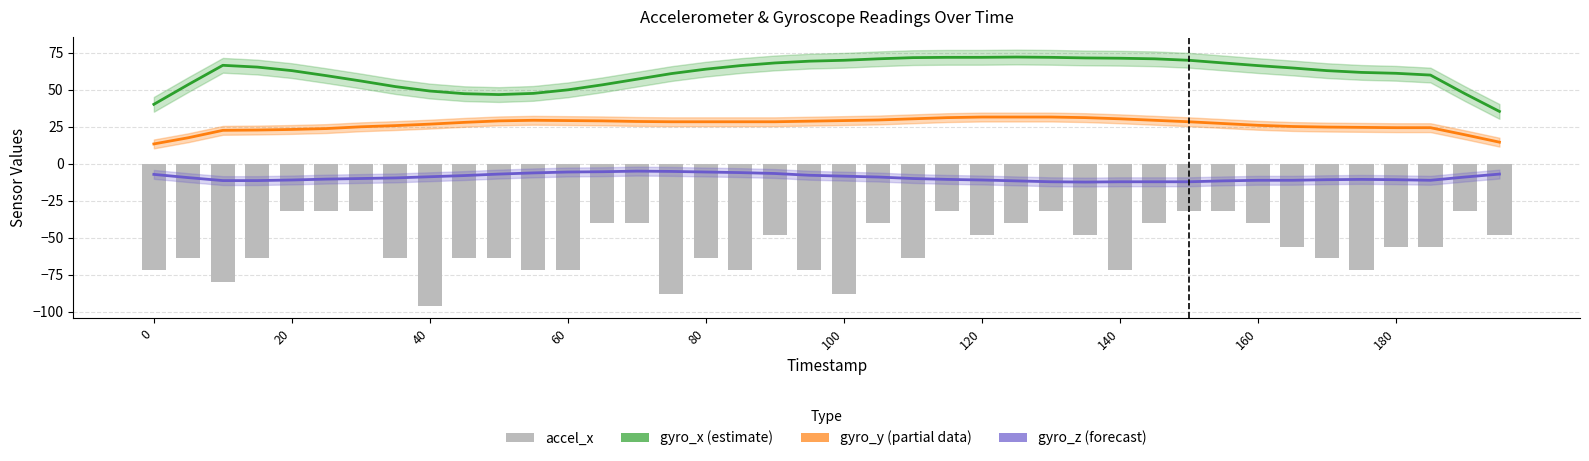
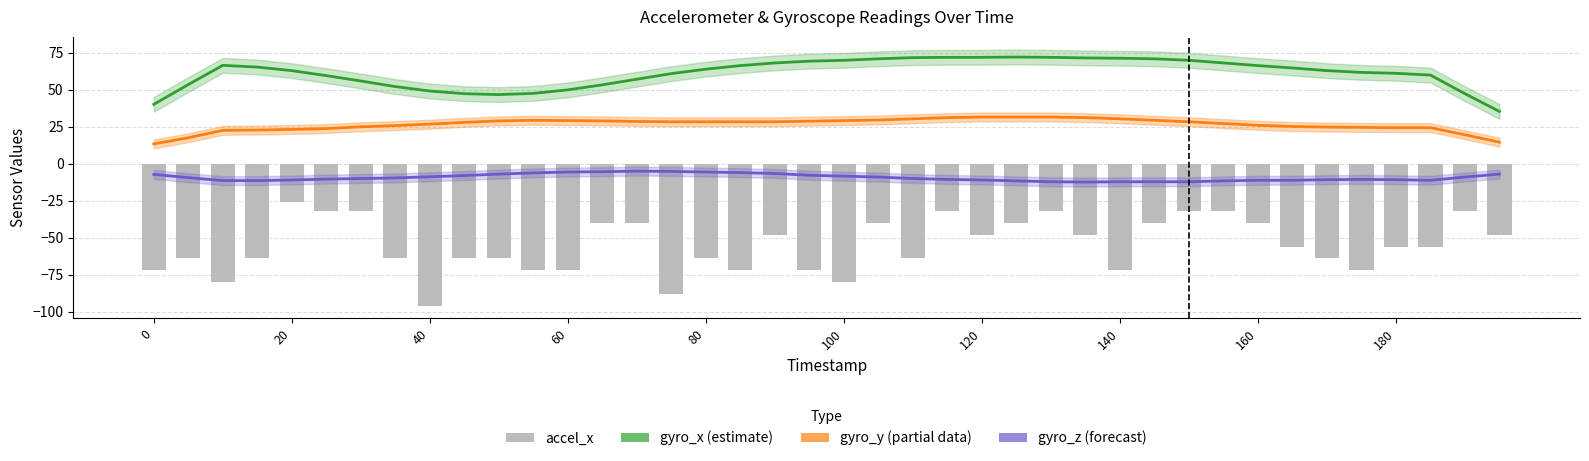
  {
    "accel_x": {
      "0": -72,
-     "20": -32,
+     "20": -26,
      "40": -96,
      "60": -72,
      "80": -64,
-     "100": -88,
+     "100": -80,
      "120": -48,
      "140": -72,
      "160": -40,
      "180": -56
    }
  }
